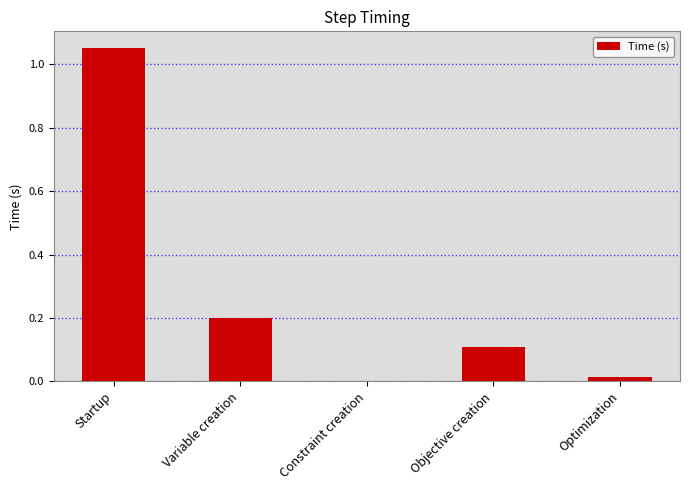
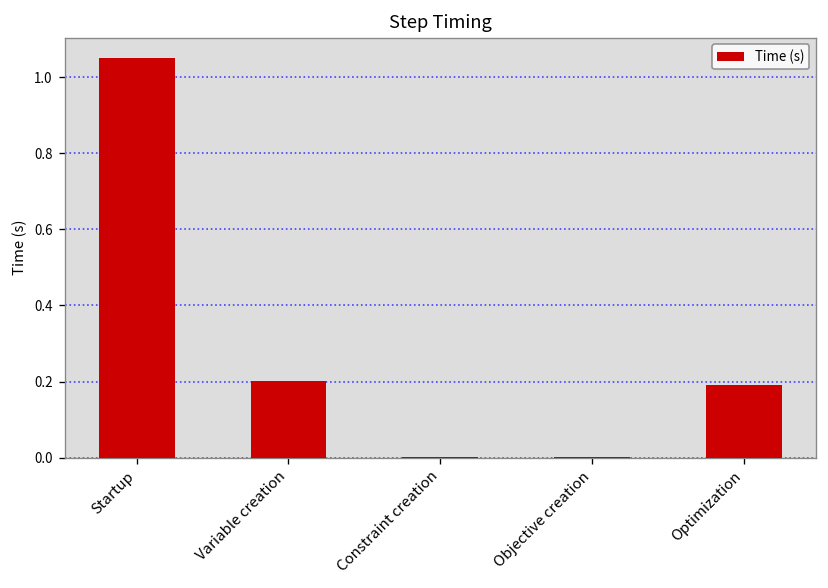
  {
    "Startup": 1.05,
    "Variable creation": 0.20,
-   "Objective creation": 0.11,
-   "Optimization": 0.01
+   "Objective creation": 0.00,
+   "Optimization": 0.19
  }
